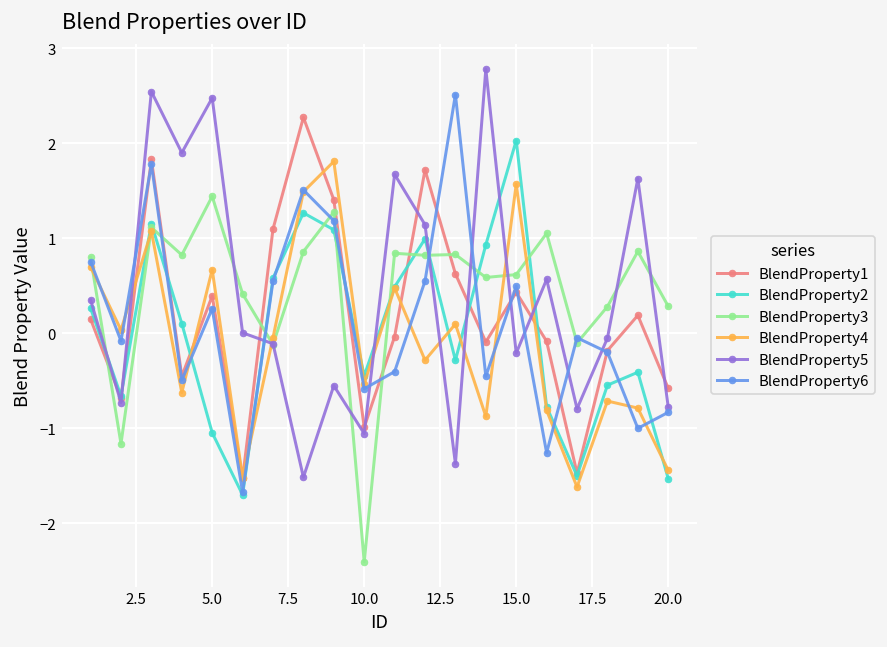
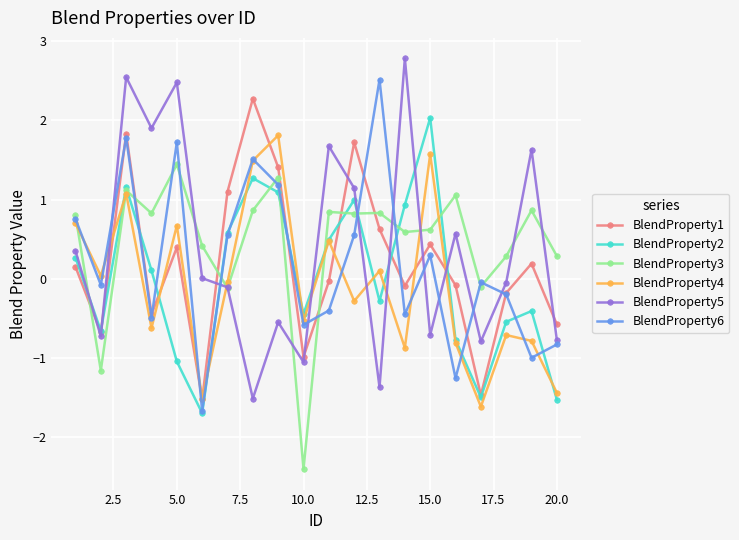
  {
    "BlendProperty1": {
      "5.0": 0.4,
      "10.0": -1.0,
      "15.0": 0.4,
      "20.0": -0.6
    },
    "BlendProperty2": {
      "5.0": -1.0,
      "10.0": -0.4,
      "15.0": 2.0,
      "20.0": -1.5
    },
    "BlendProperty3": {
      "5.0": 1.4,
      "10.0": -2.4,
      "15.0": 0.6,
      "20.0": 0.3
    },
    "BlendProperty4": {
      "5.0": 0.7,
      "10.0": -0.5,
      "15.0": 1.6,
      "20.0": -1.4
    },
    "BlendProperty5": {
      "5.0": 2.5,
      "10.0": -1.1,
-     "15.0": -0.2,
+     "15.0": -0.7,
      "20.0": -0.8
    },
    "BlendProperty6": {
-     "5.0": 0.3,
+     "5.0": 1.7,
      "10.0": -0.6,
-     "15.0": 0.5,
+     "15.0": 0.3,
      "20.0": -0.8
    }
  }
